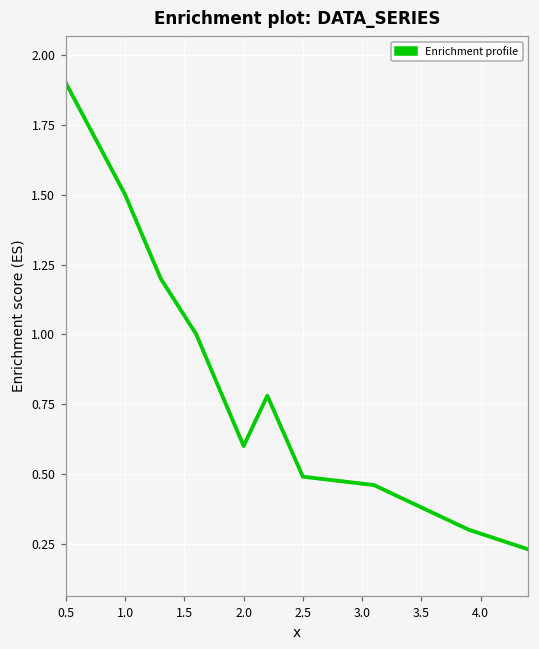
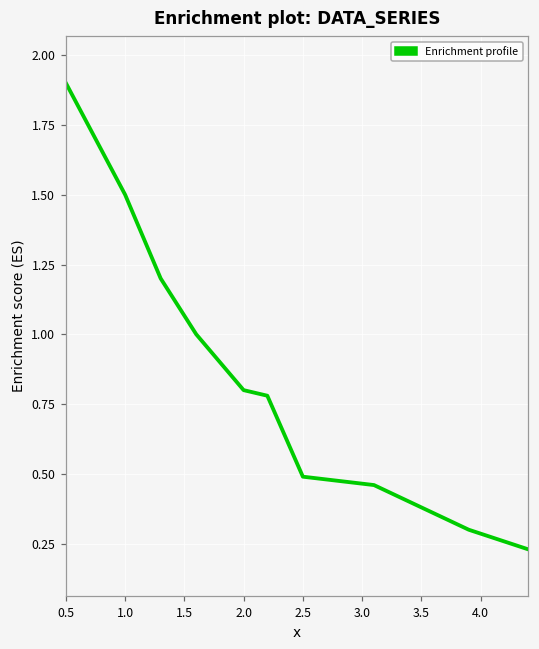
  {
    "0.5": 1.9,
    "1.0": 1.5,
-   "2.0": 0.6,
+   "2.0": 0.8,
    "2.5": 0.49
  }
